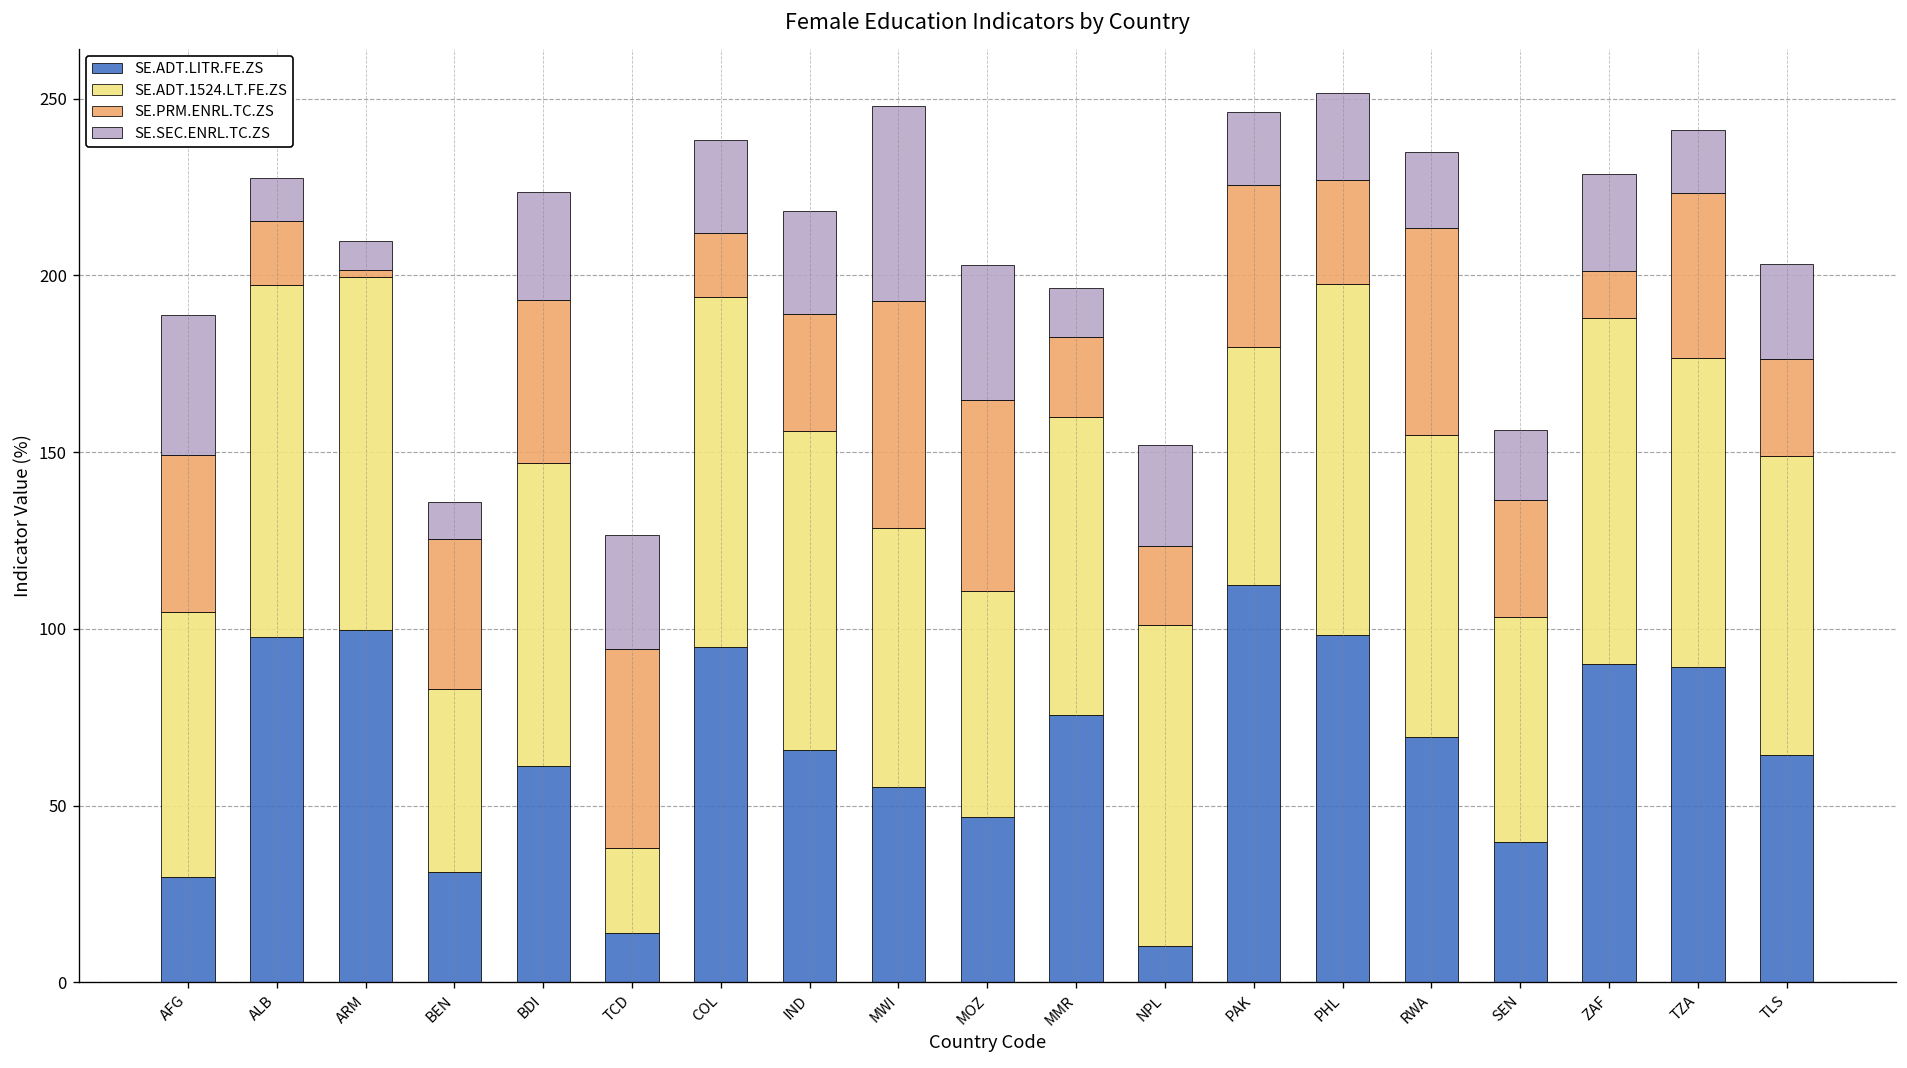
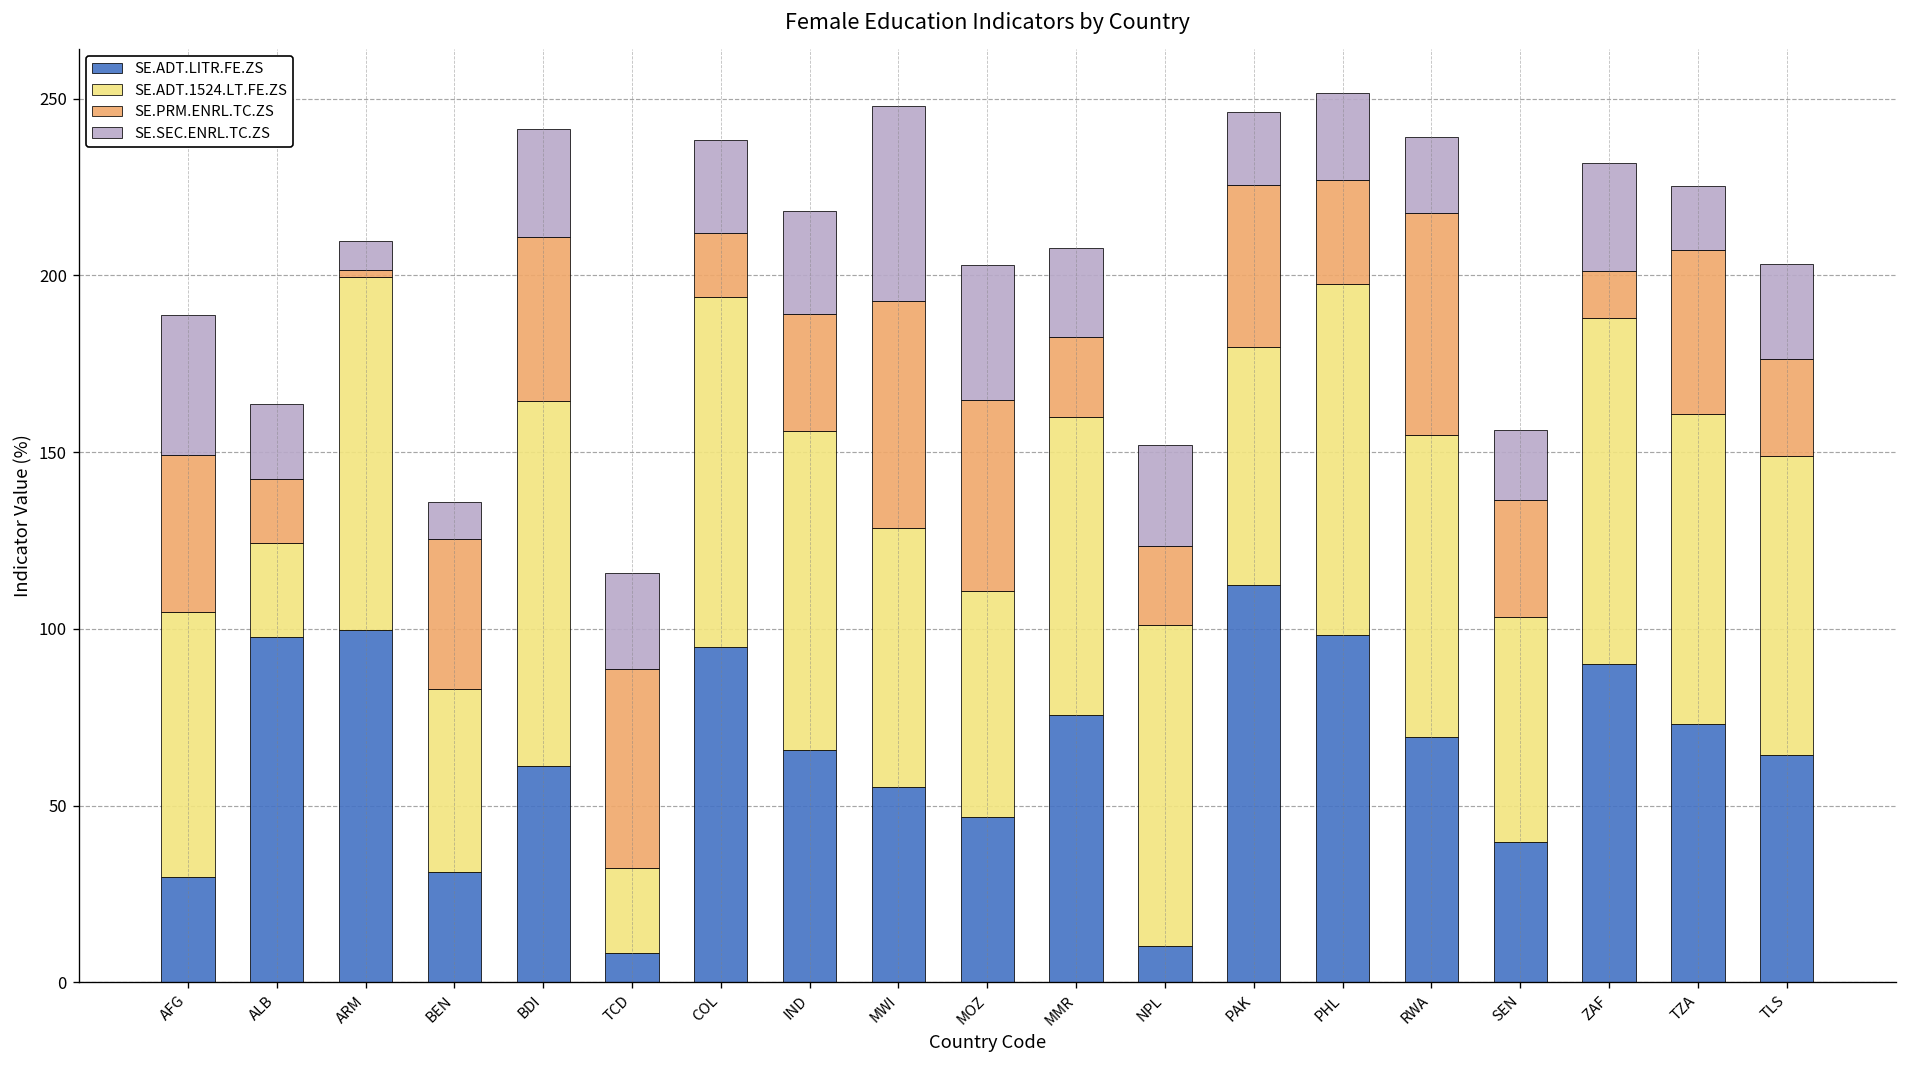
  {
    "SE.ADT.LITR.FE.ZS": {
      "AFG": 30,
      "ALB": 98,
      "ARM": 100,
      "BEN": 31,
      "BDI": 61,
-     "TCD": 14,
+     "TCD": 8,
      "COL": 95,
      "IND": 66,
      "MWI": 55,
      "MOZ": 47,
      "MMR": 76,
      "NPL": 10,
      "PAK": 112,
      "PHL": 98,
      "RWA": 69,
      "SEN": 40,
      "ZAF": 90,
-     "TZA": 89,
+     "TZA": 73,
      "TLS": 64
    },
    "SE.ADT.1524.LT.FE.ZS": {
      "AFG": 75,
-     "ALB": 100,
+     "ALB": 26,
      "ARM": 100,
      "BEN": 52,
-     "BDI": 86,
+     "BDI": 103,
      "TCD": 24,
      "COL": 99,
      "IND": 90,
      "MWI": 73,
      "MOZ": 64,
      "MMR": 84,
      "NPL": 91,
      "PAK": 68,
      "PHL": 99,
      "RWA": 86,
      "SEN": 64,
      "ZAF": 98,
      "TZA": 88,
      "TLS": 85
    },
    "SE.PRM.ENRL.TC.ZS": {
      "AFG": 44,
      "ALB": 18,
      "ARM": 2,
      "BEN": 42,
      "BDI": 46,
      "TCD": 56,
      "COL": 18,
      "IND": 33,
      "MWI": 64,
      "MOZ": 54,
      "MMR": 23,
      "NPL": 22,
      "PAK": 46,
      "PHL": 29,
-     "RWA": 59,
+     "RWA": 63,
      "SEN": 33,
      "ZAF": 13,
      "TZA": 47,
      "TLS": 27
    },
    "SE.SEC.ENRL.TC.ZS": {
      "AFG": 40,
-     "ALB": 12,
+     "ALB": 21,
      "ARM": 8,
      "BEN": 11,
      "BDI": 31,
-     "TCD": 32,
+     "TCD": 27,
      "COL": 26,
      "IND": 29,
      "MWI": 55,
      "MOZ": 38,
-     "MMR": 14,
+     "MMR": 25,
      "NPL": 29,
      "PAK": 21,
      "PHL": 25,
      "RWA": 22,
      "SEN": 20,
-     "ZAF": 27,
+     "ZAF": 31,
      "TZA": 18,
      "TLS": 27
    }
  }
